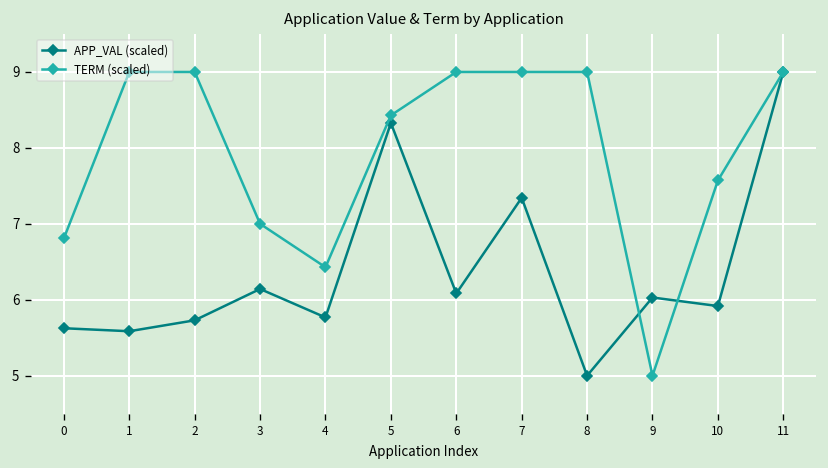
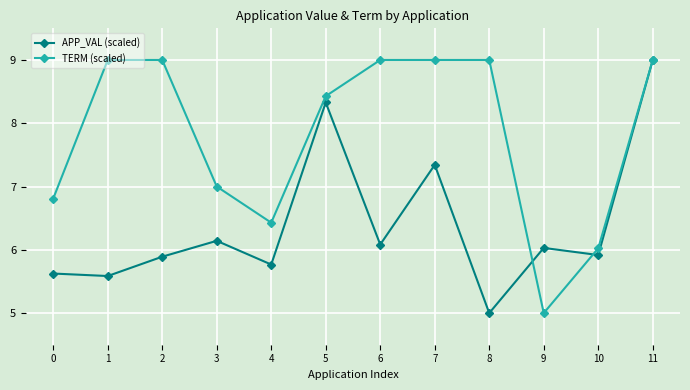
  {
    "APP_VAL (scaled)": {
      "0": 5.6,
      "1": 5.6,
-     "2": 5.7,
+     "2": 5.9,
      "3": 6.1,
      "4": 5.8,
      "5": 8.3,
      "6": 6.1,
      "7": 7.3,
      "8": 5.0,
      "9": 6.0,
      "10": 5.9
    },
    "TERM (scaled)": {
      "0": 6.8,
      "2": 9.0,
      "3": 7.0,
      "4": 6.4,
      "5": 8.4,
      "6": 9.0,
      "7": 9.0,
      "8": 9.0,
      "9": 5.0,
-     "10": 7.6
+     "10": 6.0
    }
  }
